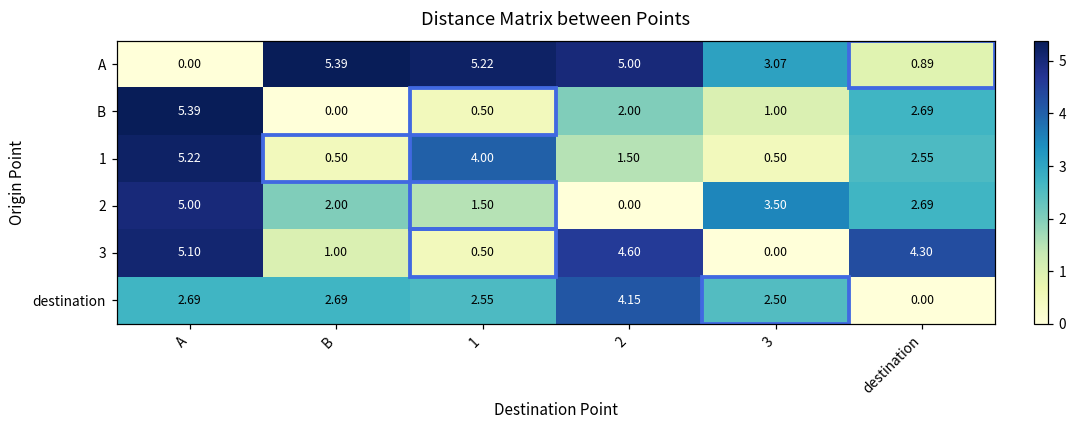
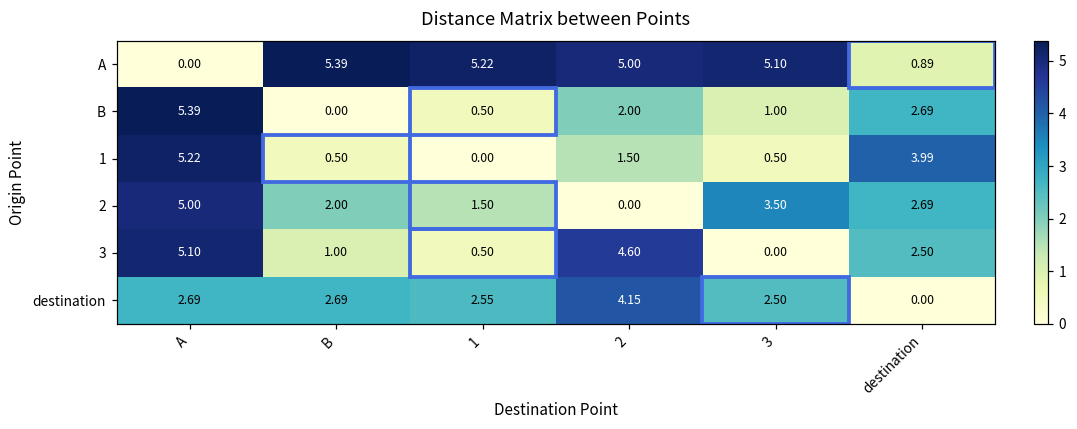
  {
    "A": {
      "A": 0.00,
      "B": 5.39,
      "1": 5.22,
      "2": 5.00,
-     "3": 3.07,
+     "3": 5.10,
      "destination": 0.89
    },
    "B": {
      "A": 5.39,
      "B": 0.00,
      "1": 0.50,
      "2": 2.00,
      "3": 1.00,
      "destination": 2.69
    },
    "1": {
      "A": 5.22,
      "B": 0.50,
-     "1": 4.00,
+     "1": 0.00,
      "2": 1.50,
      "3": 0.50,
-     "destination": 2.55
+     "destination": 3.99
    },
    "2": {
      "A": 5.00,
      "B": 2.00,
      "1": 1.50,
      "2": 0.00,
      "3": 3.50,
      "destination": 2.69
    },
    "3": {
      "A": 5.10,
      "B": 1.00,
      "1": 0.50,
      "2": 4.60,
      "3": 0.00,
-     "destination": 4.30
+     "destination": 2.50
    },
    "destination": {
      "A": 2.69,
      "B": 2.69,
      "1": 2.55,
      "2": 4.15,
      "3": 2.50,
      "destination": 0.00
    }
  }
